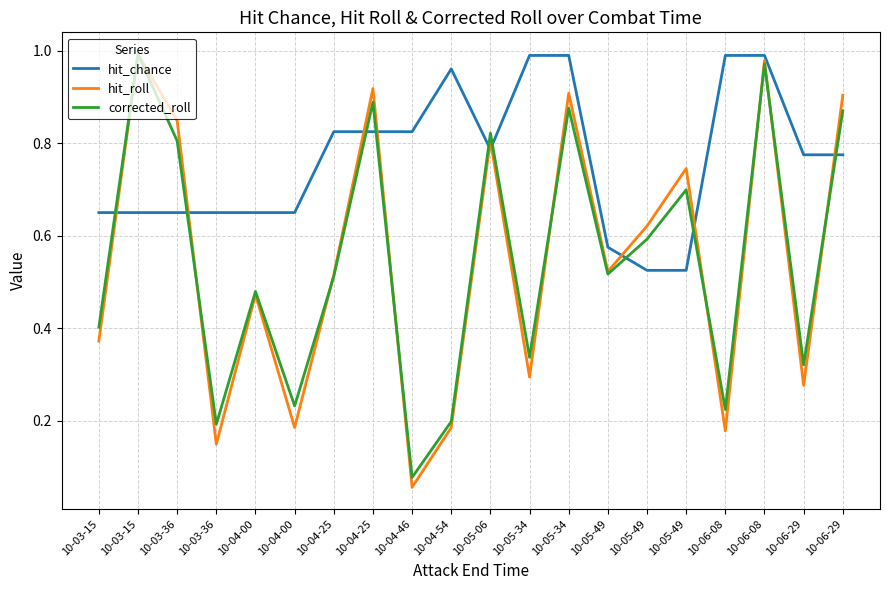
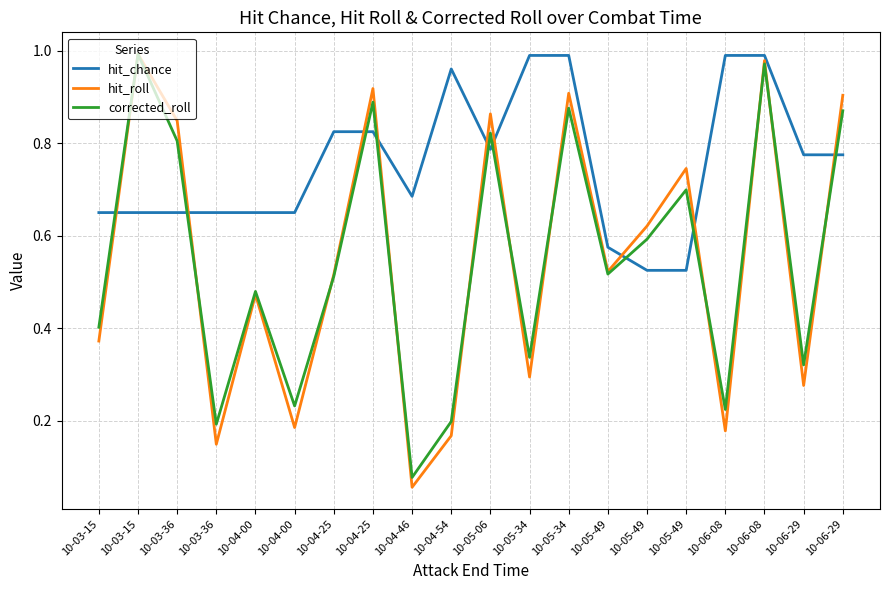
  {
    "hit_chance": {
-     "10-04-46": 0.82,
+     "10-04-46": 0.69,
      "10-04-54": 0.96,
      "10-05-06": 0.79
    },
    "hit_roll": {
      "10-04-46": 0.06,
-     "10-04-54": 0.18,
-     "10-05-06": 0.81
+     "10-04-54": 0.17,
+     "10-05-06": 0.86
    },
    "corrected_roll": {
      "10-04-46": 0.08,
      "10-04-54": 0.20,
      "10-05-06": 0.82
    }
  }
